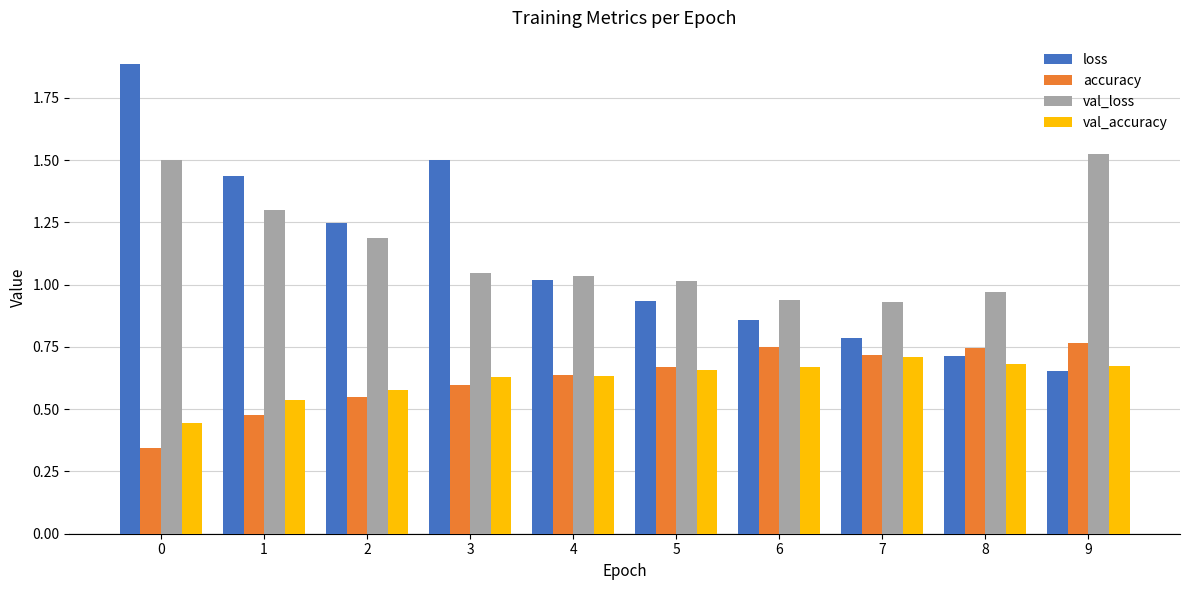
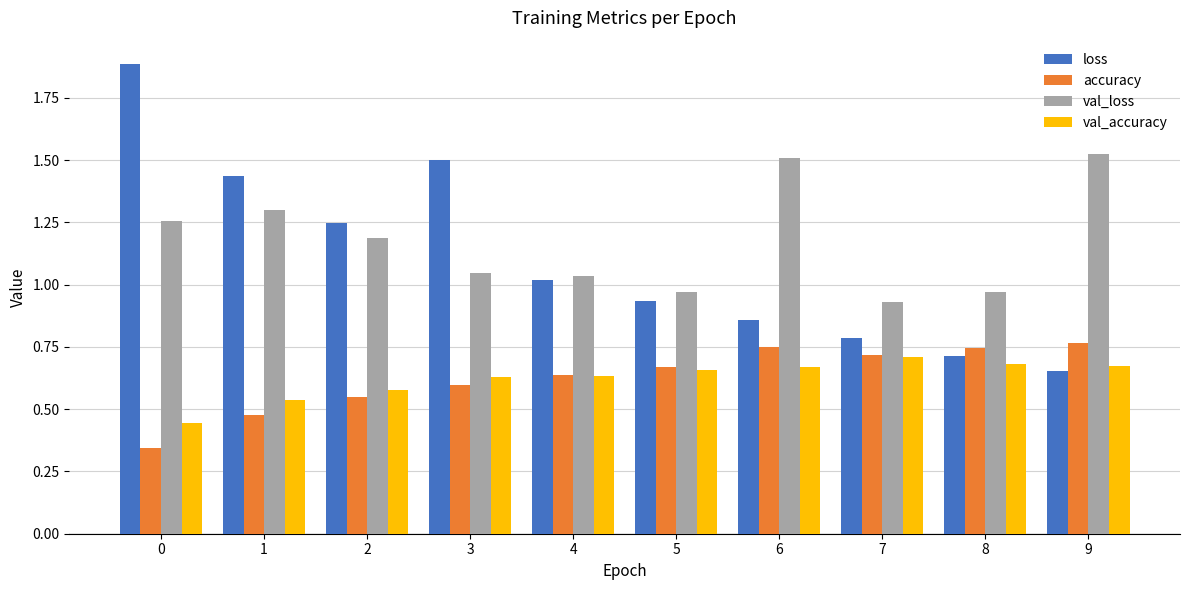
  {
    "loss": {
      "0": 1.89,
      "1": 1.44,
      "2": 1.25,
      "3": 1.50,
      "4": 1.02,
      "5": 0.93,
      "6": 0.86,
      "7": 0.78,
      "8": 0.71,
      "9": 0.65
    },
    "accuracy": {
      "0": 0.34,
      "1": 0.48,
      "2": 0.55,
      "3": 0.60,
      "4": 0.64,
      "5": 0.67,
      "6": 0.75,
      "7": 0.72,
      "8": 0.75,
      "9": 0.76
    },
    "val_loss": {
-     "0": 1.50,
+     "0": 1.25,
      "1": 1.30,
      "2": 1.19,
      "3": 1.05,
      "4": 1.04,
-     "5": 1.01,
-     "6": 0.94,
+     "5": 0.97,
+     "6": 1.51,
      "7": 0.93,
      "8": 0.97,
      "9": 1.53
    },
    "val_accuracy": {
      "0": 0.44,
      "1": 0.54,
      "2": 0.58,
      "3": 0.63,
      "4": 0.63,
      "5": 0.66,
      "6": 0.67,
      "7": 0.71,
      "8": 0.68,
      "9": 0.67
    }
  }
